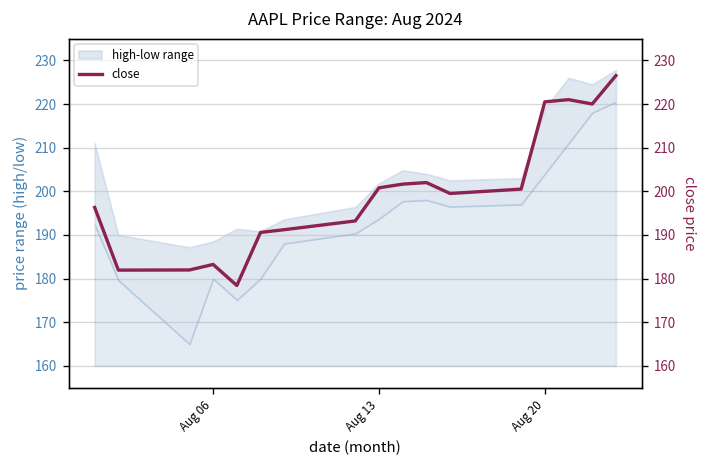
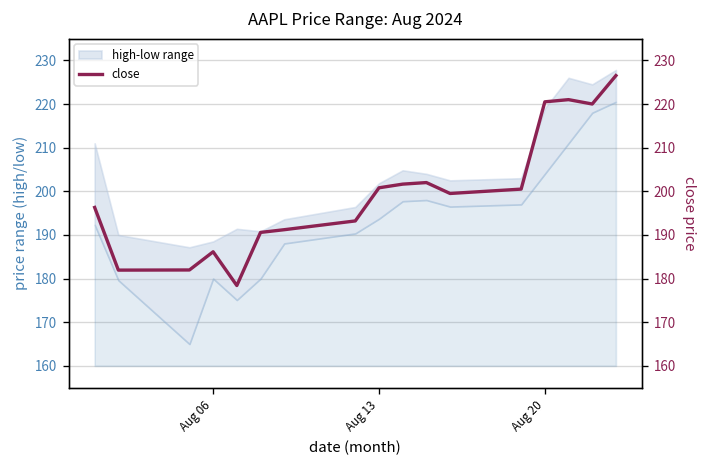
  {
    "close": {
-     "Aug 06": 183,
+     "Aug 06": 186,
      "Aug 13": 201,
      "Aug 20": 221
    }
  }
